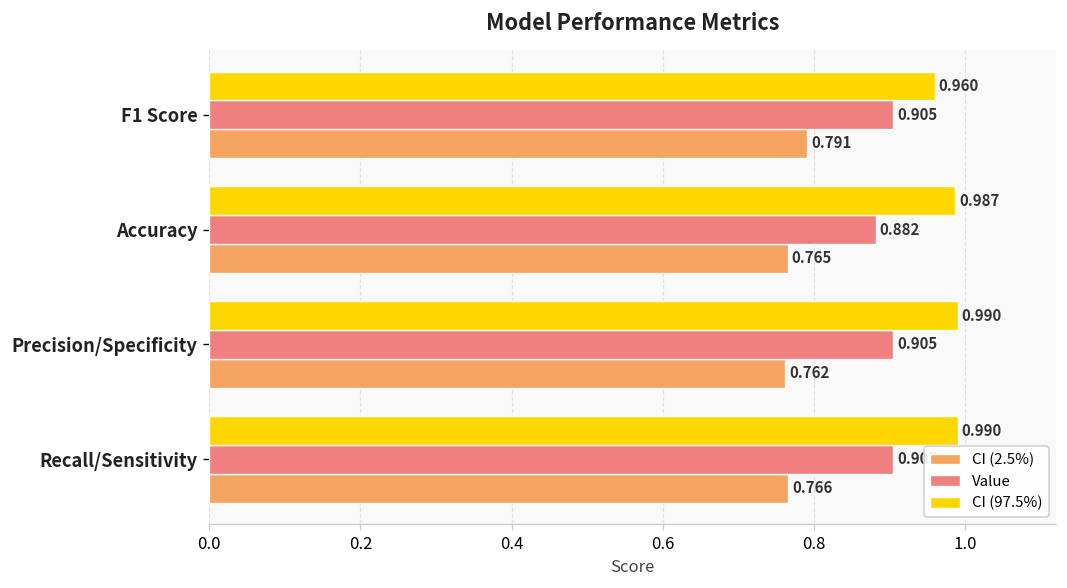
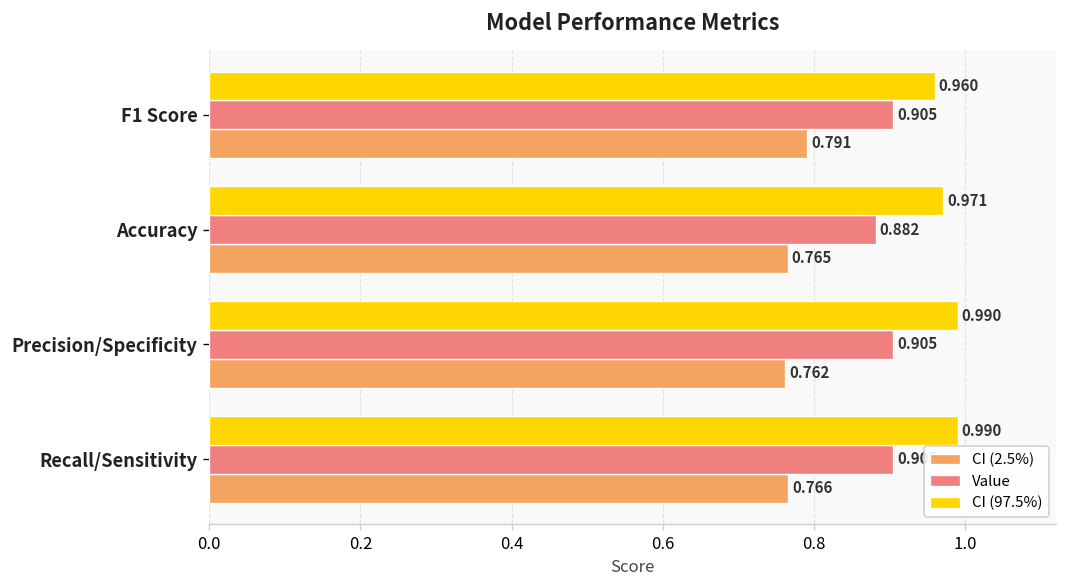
  {
    "CI (97.5%)": {
      "F1 Score": 0.960,
-     "Accuracy": 0.987,
+     "Accuracy": 0.971,
      "Precision/Specificity": 0.990,
      "Recall/Sensitivity": 0.990
    }
  }
